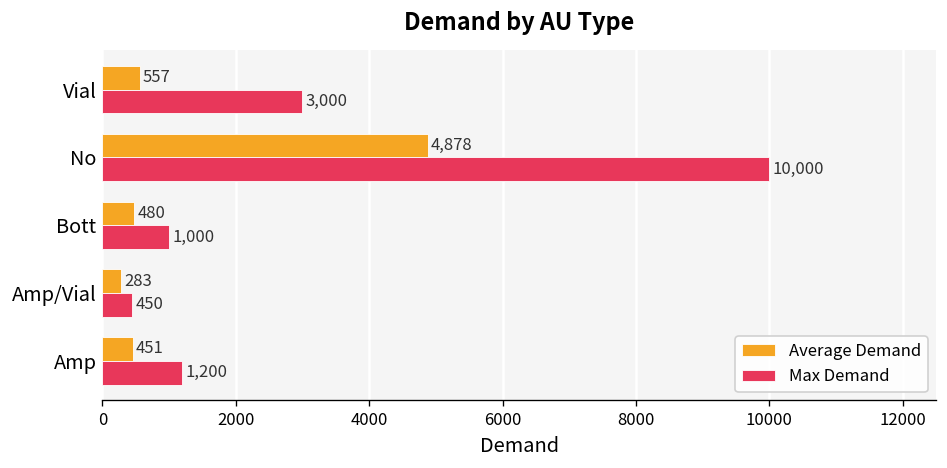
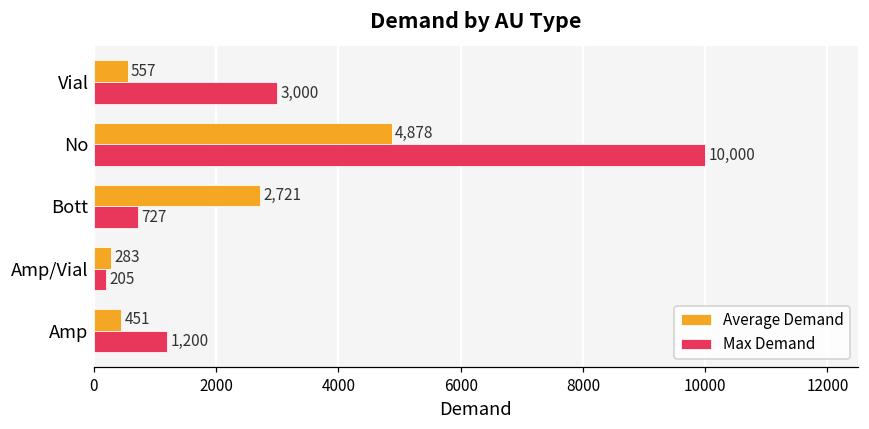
  {
    "Average Demand": {
      "Vial": "557",
      "No": "4,878",
-     "Bott": "480",
+     "Bott": "2,721",
      "Amp/Vial": "283",
      "Amp": "451"
    },
    "Max Demand": {
      "Vial": "3,000",
      "No": "10,000",
-     "Bott": "1,000",
-     "Amp/Vial": "450",
+     "Bott": "727",
+     "Amp/Vial": "205",
      "Amp": "1,200"
    }
  }
